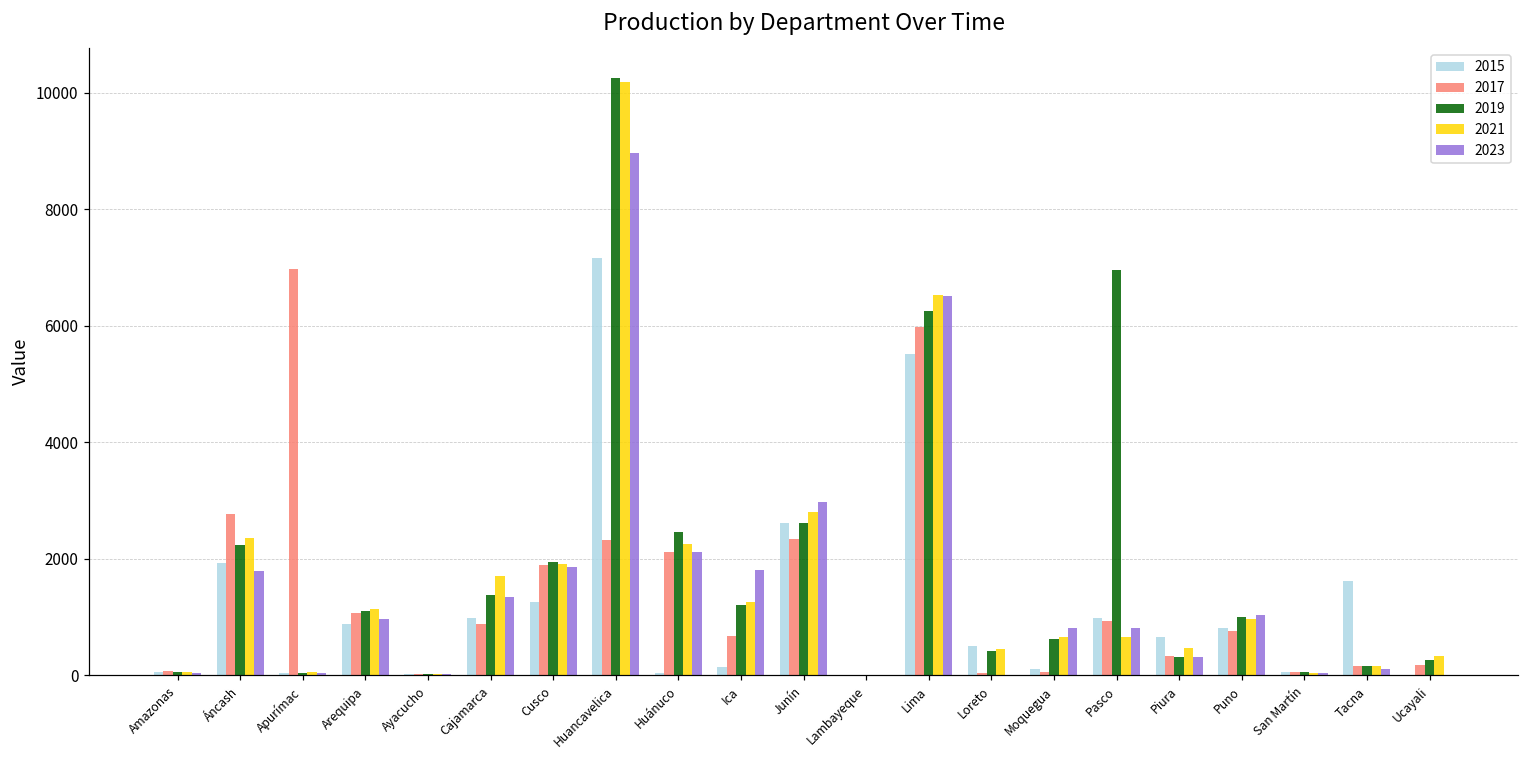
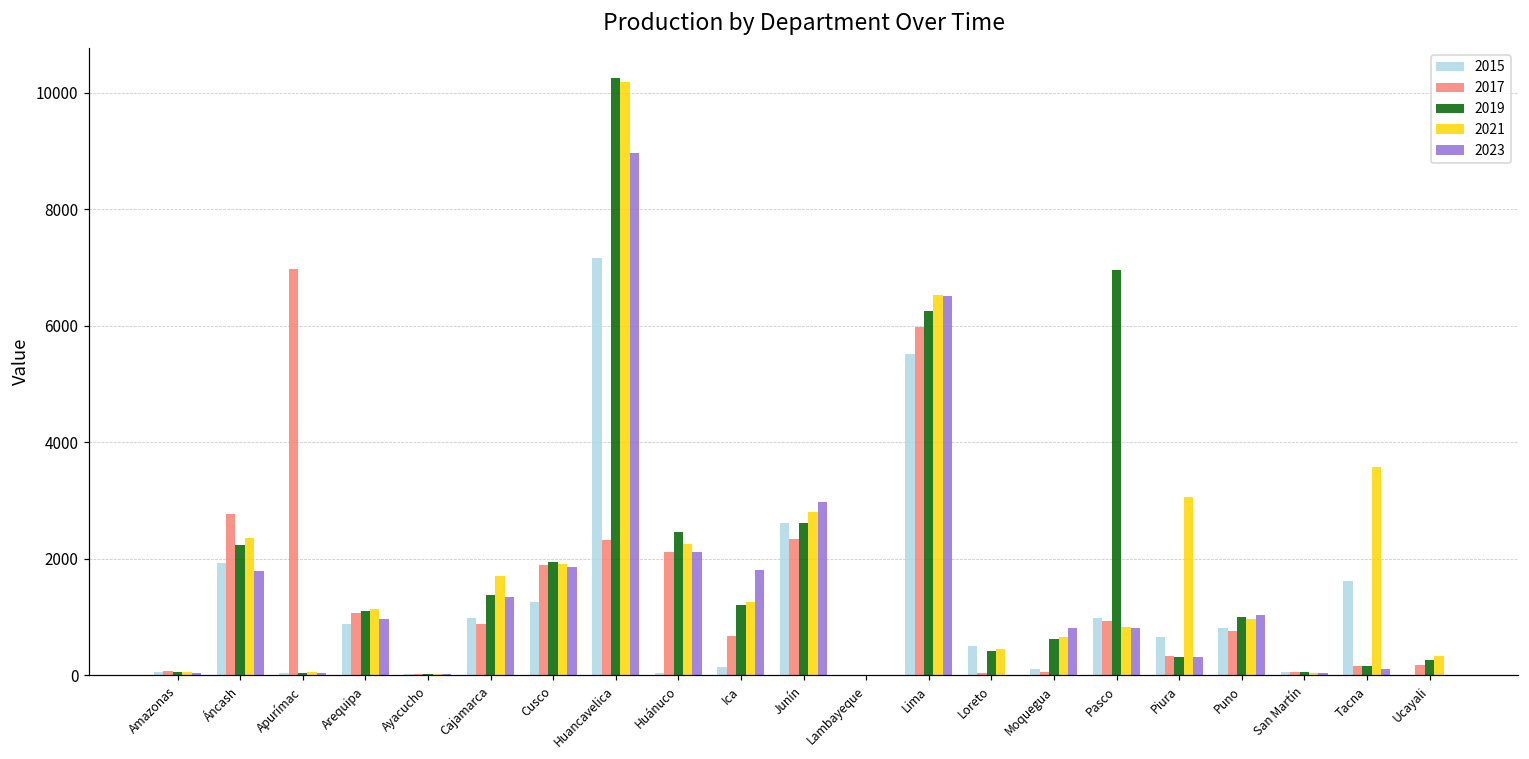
  {
    "2015": {
      "Amazonas": 100,
      "Áncash": 1900,
      "Arequipa": 900,
      "Cajamarca": 1000,
      "Cusco": 1300,
      "Huancavelica": 7200,
      "Ica": 100,
      "Junín": 2600,
      "Lambayeque": 0,
      "Lima": 5500,
      "Loreto": 500,
      "Moquegua": 100,
      "Pasco": 1000,
      "Piura": 700,
      "Puno": 800,
      "San Martín": 0,
      "Tacna": 1600
    },
    "2017": {
      "Amazonas": 100,
      "Áncash": 2800,
      "Apurímac": 7000,
      "Arequipa": 1100,
      "Cajamarca": 900,
      "Cusco": 1900,
      "Huancavelica": 2300,
      "Huánuco": 2100,
      "Ica": 700,
      "Junín": 2300,
      "Lambayeque": 0,
      "Lima": 6000,
      "Pasco": 900,
      "Piura": 300,
      "Puno": 800,
      "San Martín": 100,
      "Tacna": 200,
      "Ucayali": 200
    },
    "2019": {
      "Amazonas": 0,
      "Áncash": 2200,
      "Arequipa": 1100,
      "Cajamarca": 1400,
      "Cusco": 1900,
      "Huancavelica": 10300,
      "Huánuco": 2500,
      "Ica": 1200,
      "Junín": 2600,
      "Lima": 6300,
      "Loreto": 400,
      "Moquegua": 600,
      "Pasco": 7000,
      "Piura": 300,
      "Puno": 1000,
      "Tacna": 200,
      "Ucayali": 300
    },
    "2021": {
      "Amazonas": 100,
      "Áncash": 2400,
      "Arequipa": 1100,
      "Cajamarca": 1700,
      "Cusco": 1900,
      "Huancavelica": 10200,
      "Huánuco": 2300,
      "Ica": 1200,
      "Junín": 2800,
      "Lima": 6500,
      "Loreto": 400,
      "Moquegua": 700,
-     "Pasco": 600,
-     "Piura": 500,
+     "Pasco": 800,
+     "Piura": 3100,
      "Puno": 1000,
-     "Tacna": 200,
+     "Tacna": 3600,
      "Ucayali": 300
    },
    "2023": {
      "Áncash": 1800,
      "Arequipa": 1000,
      "Cajamarca": 1300,
      "Cusco": 1900,
      "Huancavelica": 9000,
      "Huánuco": 2100,
      "Ica": 1800,
      "Junín": 3000,
      "Lima": 6500,
      "Loreto": 0,
      "Moquegua": 800,
      "Pasco": 800,
      "Piura": 300,
      "Puno": 1000,
      "Tacna": 100
    }
  }
